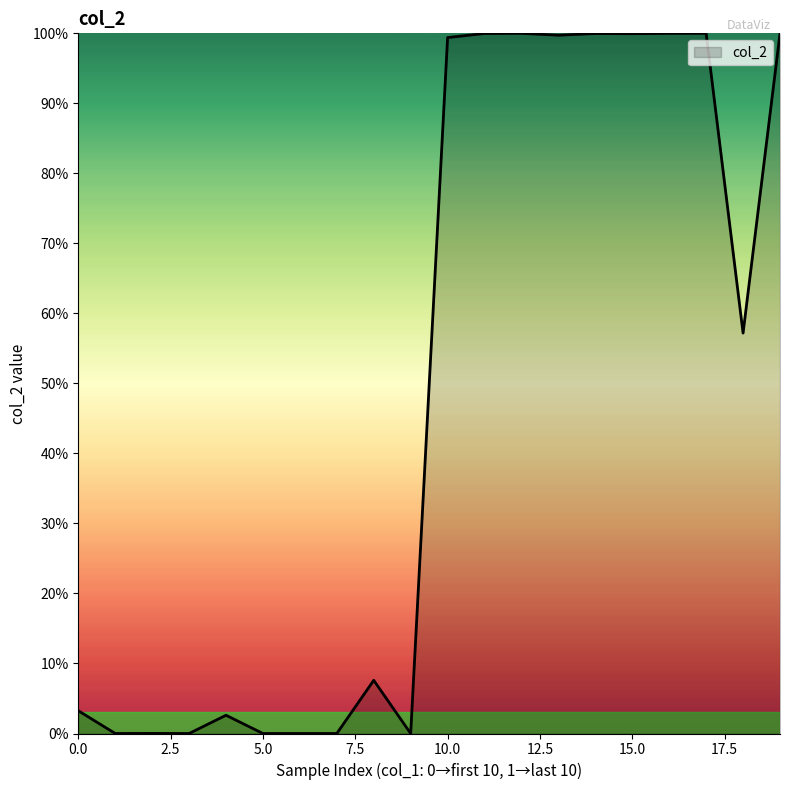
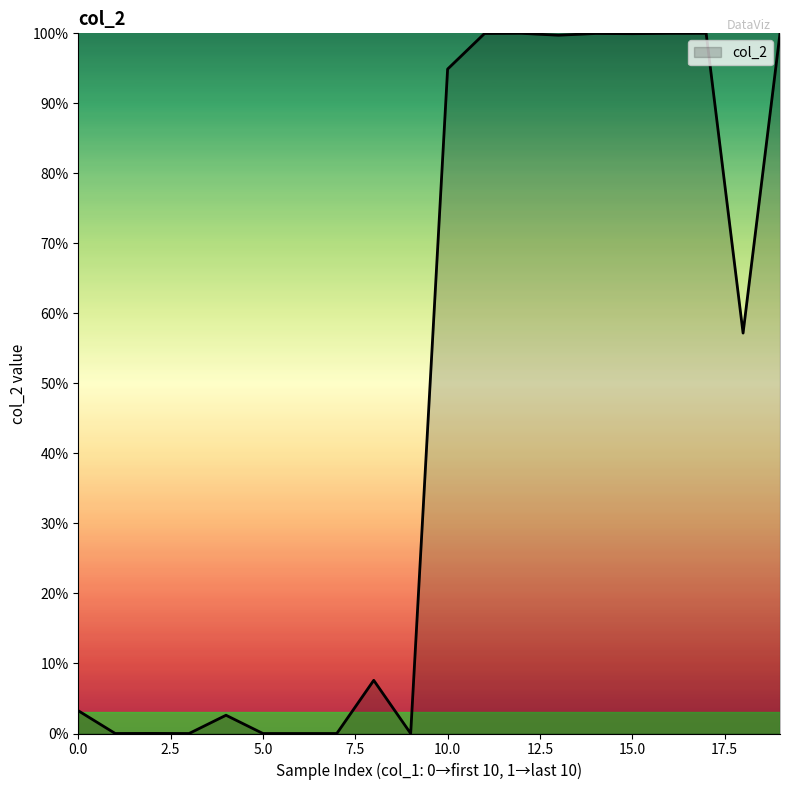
  {
    "0.0": "3%",
-   "10.0": "99%",
+   "10.0": "95%",
    "15.0": "100%"
  }
